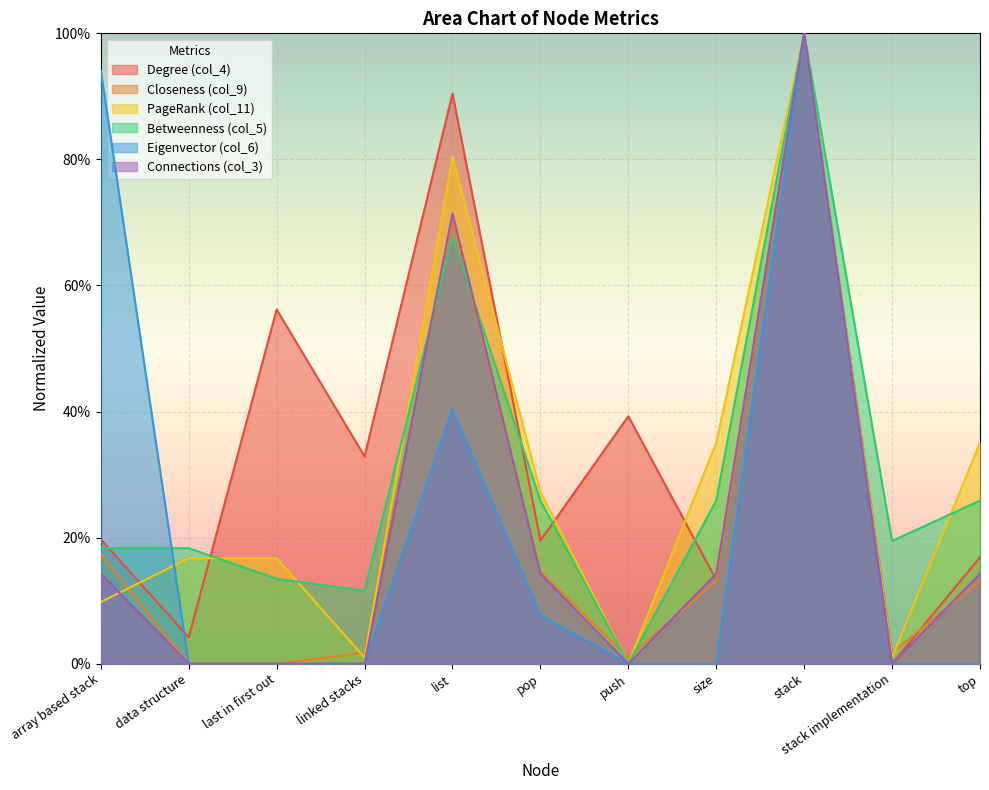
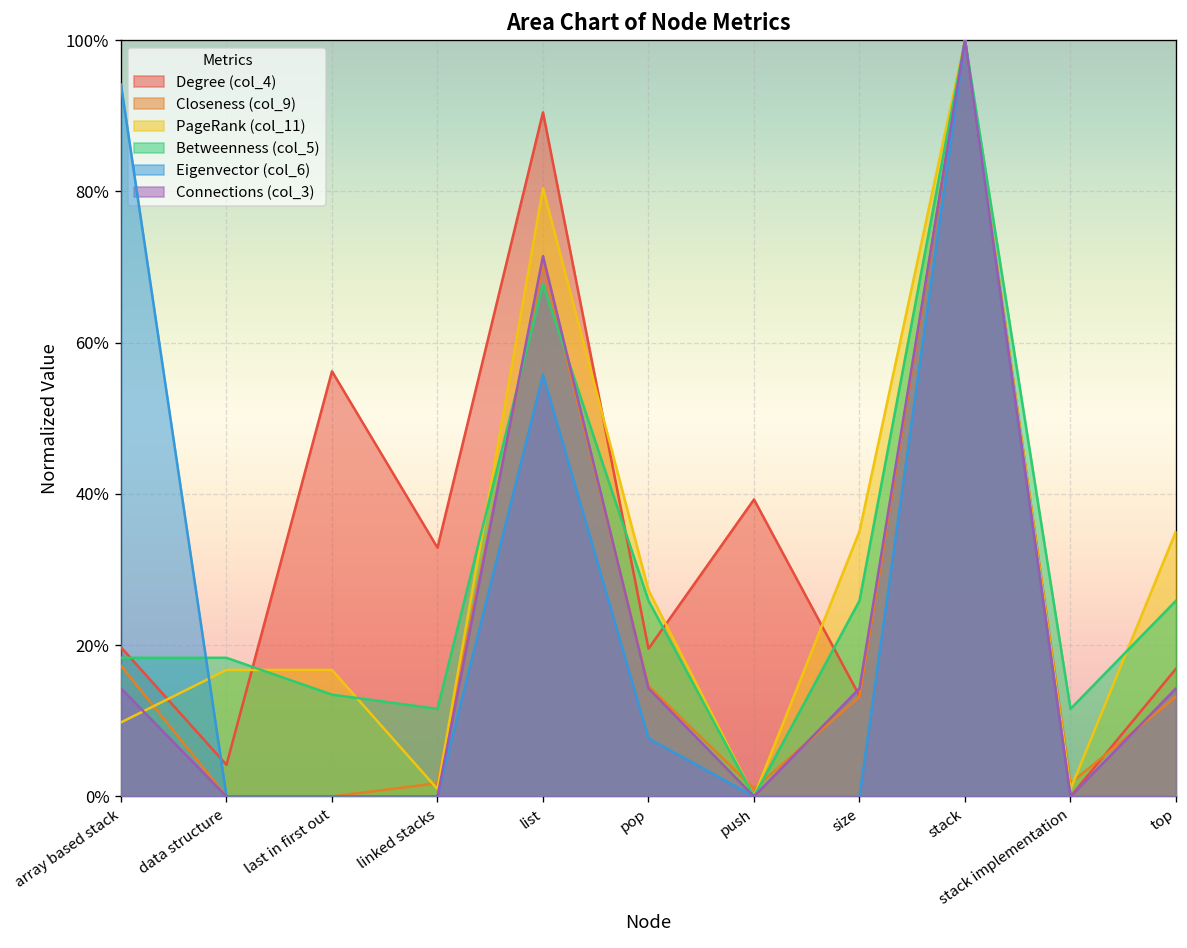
  {
    "Betweenness (col_5)": {
      "array based stack": "18%",
      "data structure": "18%",
      "last in first out": "13%",
      "linked stacks": "12%",
      "list": "68%",
      "pop": "26%",
      "size": "26%",
-     "stack implementation": "19%",
+     "stack implementation": "12%",
      "top": "26%"
    },
    "Eigenvector (col_6)": {
      "array based stack": "94%",
-     "list": "40%",
+     "list": "56%",
      "pop": "8%",
      "size": "0%",
      "top": "0%"
    },
    "Connections (col_3)": {
      "array based stack": "14%",
      "list": "71%",
      "size": "14%",
      "top": "14%"
    }
  }
